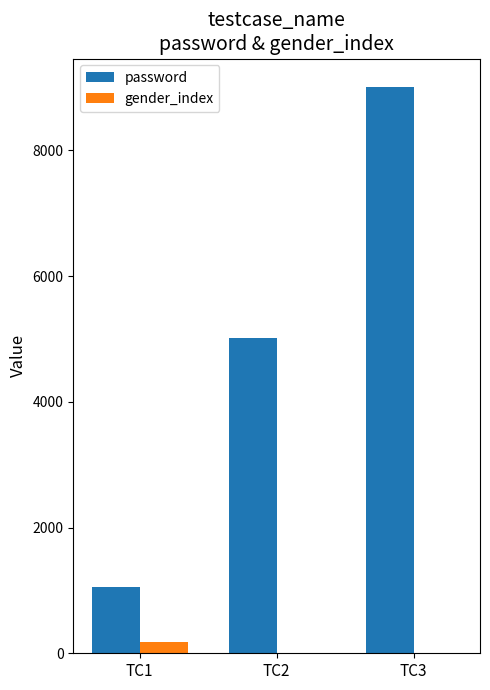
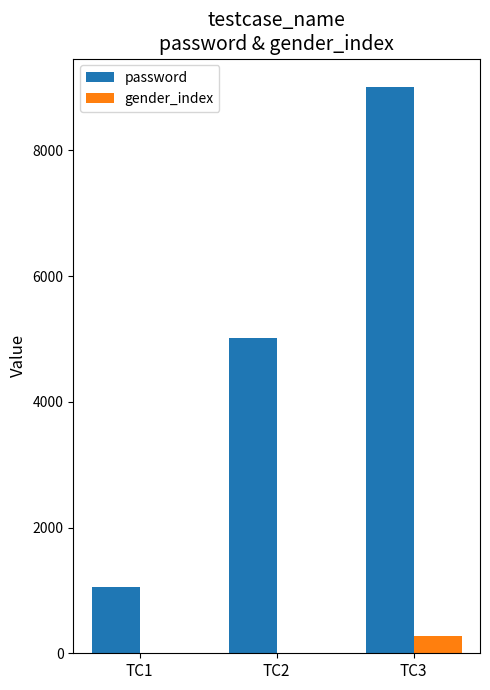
  {
    "password": {
      "TC1": 1100,
      "TC2": 5000,
      "TC3": 9000
    },
    "gender_index": {
-     "TC1": 200,
+     "TC1": 0,
      "TC2": 0,
-     "TC3": 0
+     "TC3": 300
    }
  }
